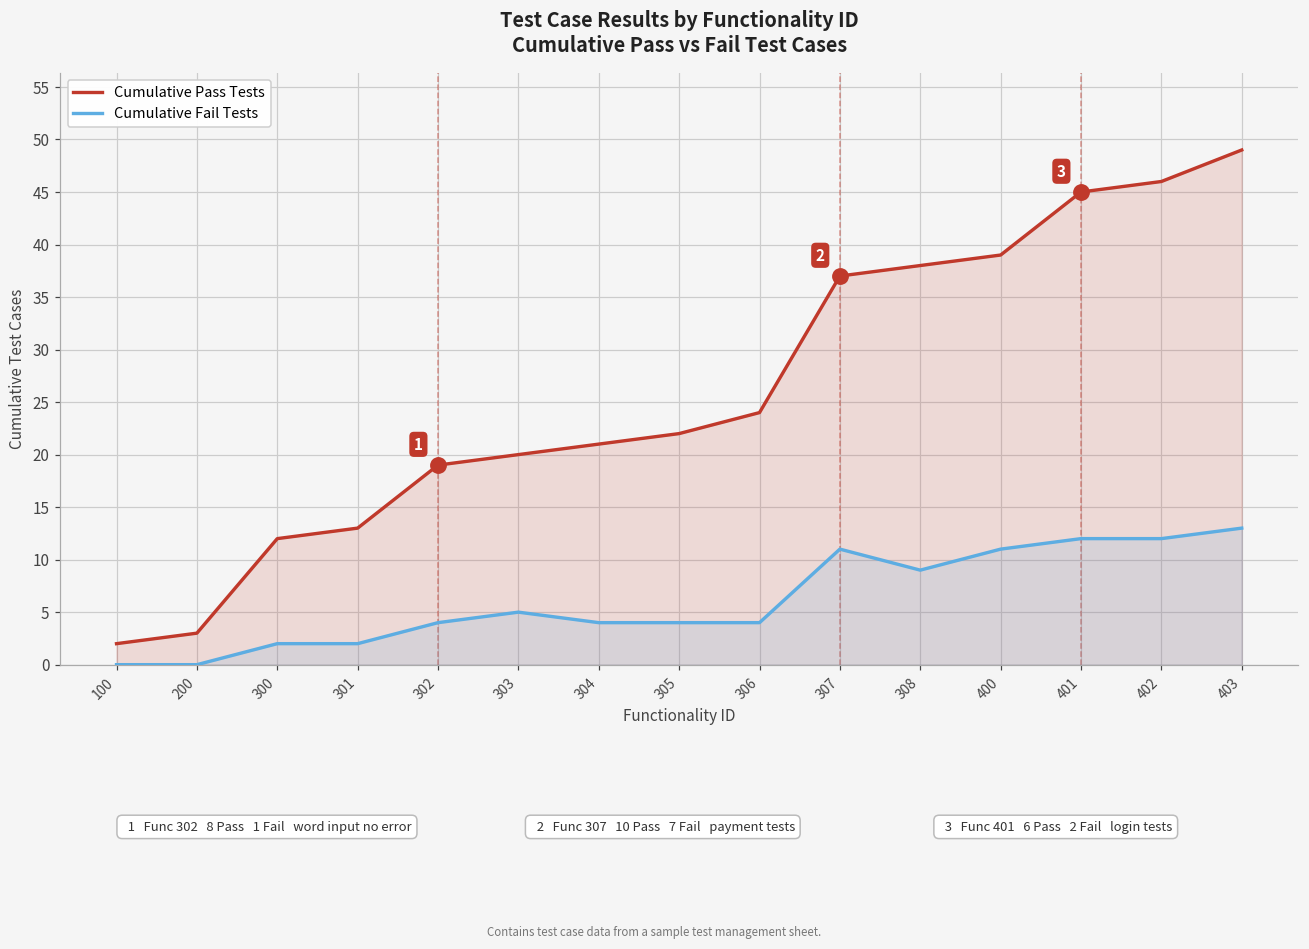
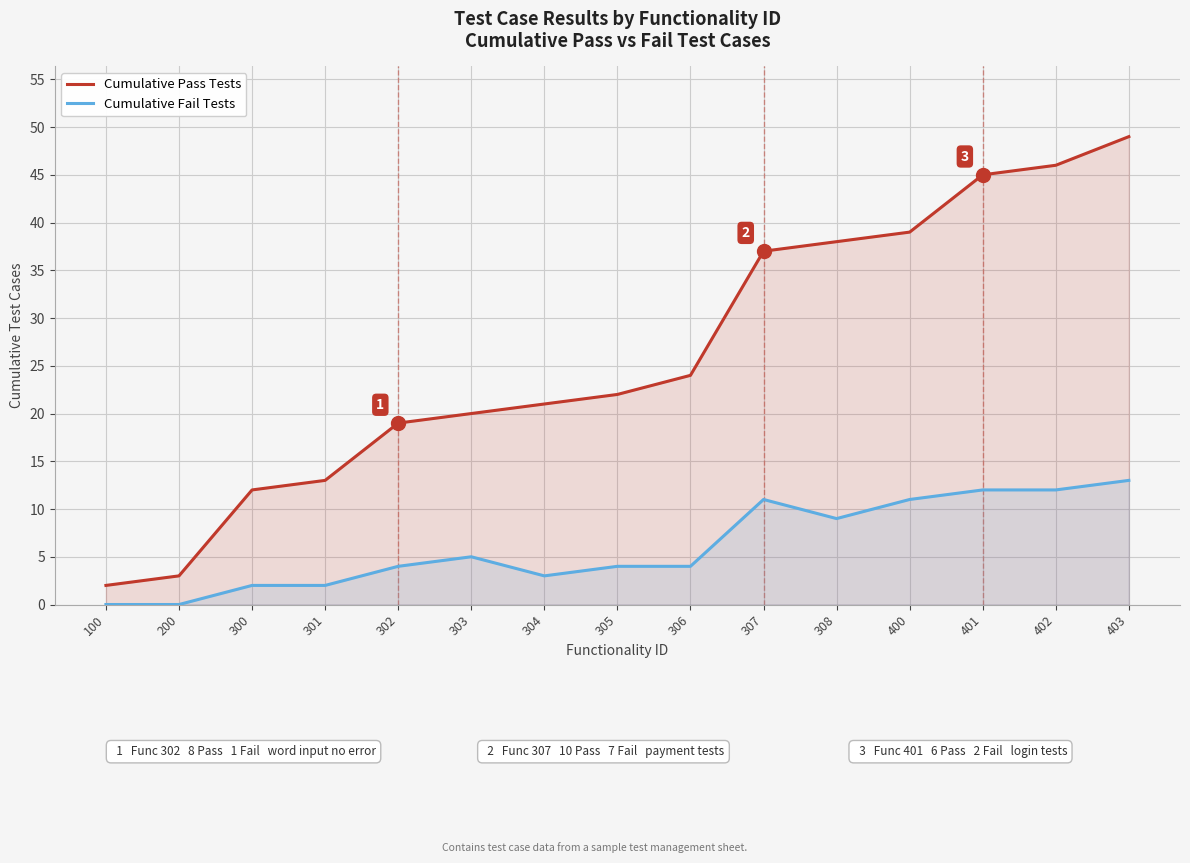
  {
    "Cumulative Fail Tests": {
      "100": 0,
      "200": 0,
      "300": 2,
      "301": 2,
      "302": 4,
      "303": 5,
-     "304": 4,
+     "304": 3,
      "305": 4,
      "306": 4,
      "307": 11,
      "308": 9,
      "400": 11,
      "401": 12,
      "402": 12,
      "403": 13
    }
  }
